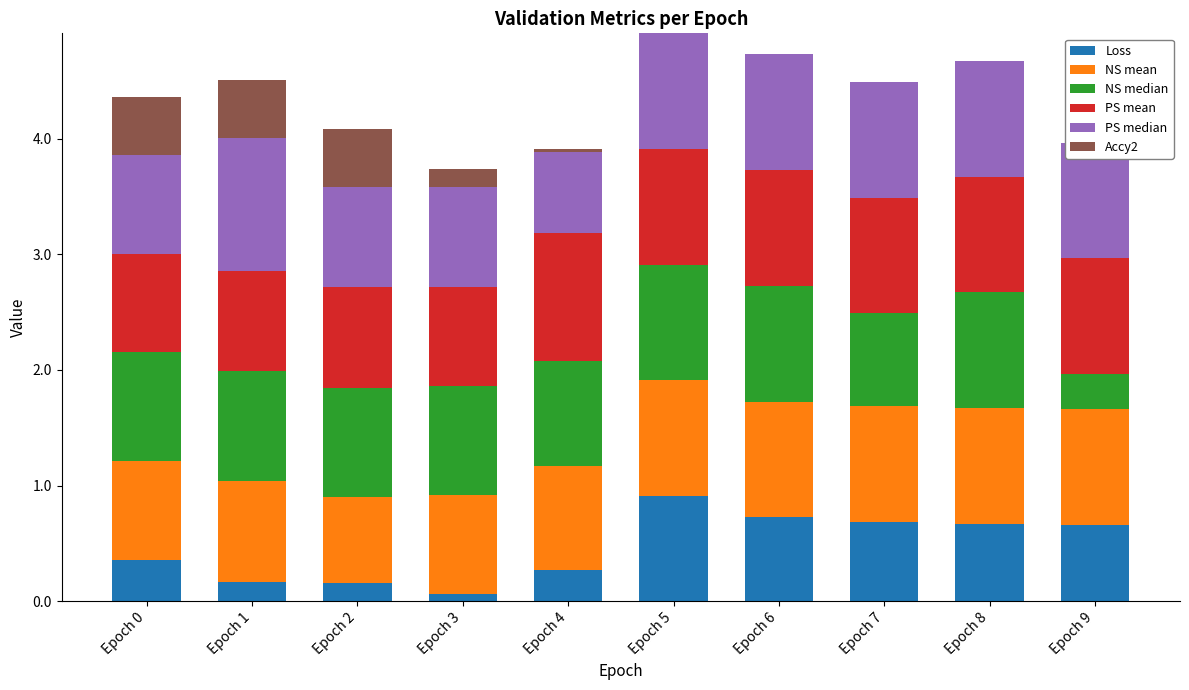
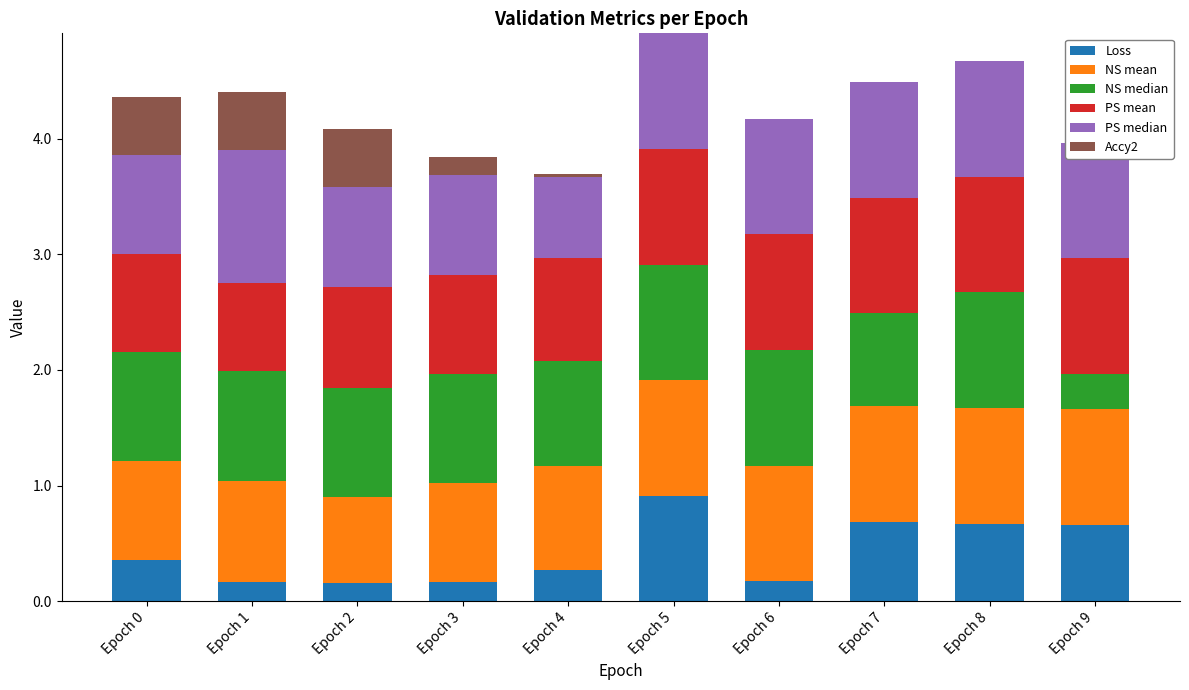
  {
    "Loss": {
      "Epoch 0": 0.35,
      "Epoch 1": 0.17,
      "Epoch 2": 0.16,
-     "Epoch 3": 0.06,
+     "Epoch 3": 0.16,
      "Epoch 4": 0.27,
      "Epoch 5": 0.91,
-     "Epoch 6": 0.73,
+     "Epoch 6": 0.17,
      "Epoch 7": 0.69,
      "Epoch 8": 0.67,
      "Epoch 9": 0.66
    },
    "NS mean": {
      "Epoch 0": 0.86,
      "Epoch 1": 0.87,
      "Epoch 2": 0.74,
      "Epoch 3": 0.86,
      "Epoch 4": 0.90,
      "Epoch 5": 1.00,
      "Epoch 6": 1.00,
      "Epoch 7": 1.00,
      "Epoch 8": 1.00,
      "Epoch 9": 1.00
    },
    "NS median": {
      "Epoch 0": 0.94,
      "Epoch 1": 0.95,
      "Epoch 2": 0.95,
      "Epoch 3": 0.94,
      "Epoch 4": 0.91,
      "Epoch 5": 1.00,
      "Epoch 6": 1.00,
      "Epoch 7": 0.80,
      "Epoch 8": 1.00,
      "Epoch 9": 0.30
    },
    "PS mean": {
      "Epoch 0": 0.85,
-     "Epoch 1": 0.87,
+     "Epoch 1": 0.76,
      "Epoch 2": 0.87,
      "Epoch 3": 0.86,
-     "Epoch 4": 1.11,
+     "Epoch 4": 0.90,
      "Epoch 5": 1.00,
      "Epoch 6": 1.00,
      "Epoch 7": 1.00,
      "Epoch 8": 1.00,
      "Epoch 9": 1.00
    },
    "PS median": {
      "Epoch 0": 0.86,
      "Epoch 1": 1.15,
      "Epoch 2": 0.87,
      "Epoch 3": 0.86,
      "Epoch 4": 0.70,
      "Epoch 5": 1.00,
      "Epoch 6": 1.00,
      "Epoch 7": 1.00,
      "Epoch 8": 1.00
    },
    "Accy2": {
      "Epoch 0": 0.50,
      "Epoch 1": 0.50,
      "Epoch 2": 0.50,
      "Epoch 3": 0.16,
      "Epoch 5": 0.00,
      "Epoch 6": 0.00,
      "Epoch 7": 0.00,
      "Epoch 8": 0.00
    }
  }
